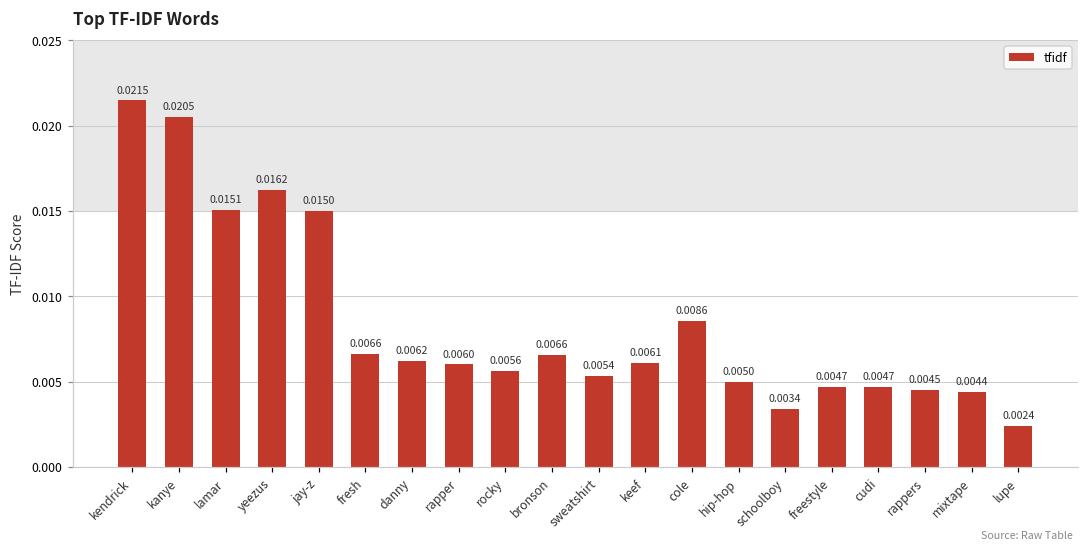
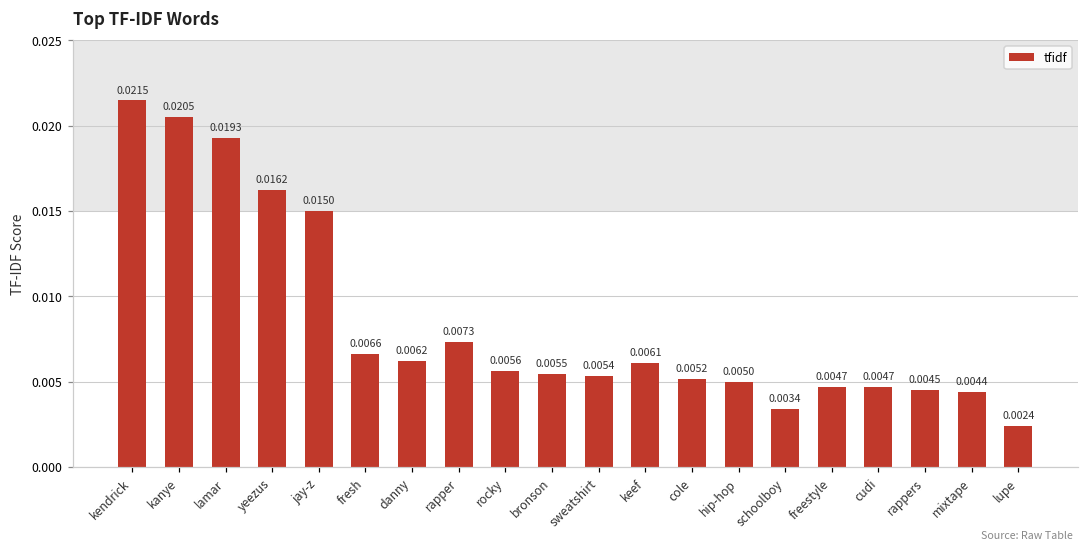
  {
    "kendrick": 0.0215,
    "kanye": 0.0205,
-   "lamar": 0.0151,
+   "lamar": 0.0193,
    "yeezus": 0.0162,
    "jay-z": 0.0150,
    "fresh": 0.0066,
    "danny": 0.0062,
-   "rapper": 0.0060,
+   "rapper": 0.0073,
    "rocky": 0.0056,
-   "bronson": 0.0066,
+   "bronson": 0.0055,
    "sweatshirt": 0.0054,
    "keef": 0.0061,
-   "cole": 0.0086,
+   "cole": 0.0052,
    "hip-hop": 0.0050,
    "schoolboy": 0.0034,
    "freestyle": 0.0047,
    "cudi": 0.0047,
    "rappers": 0.0045,
    "mixtape": 0.0044,
    "lupe": 0.0024
  }
